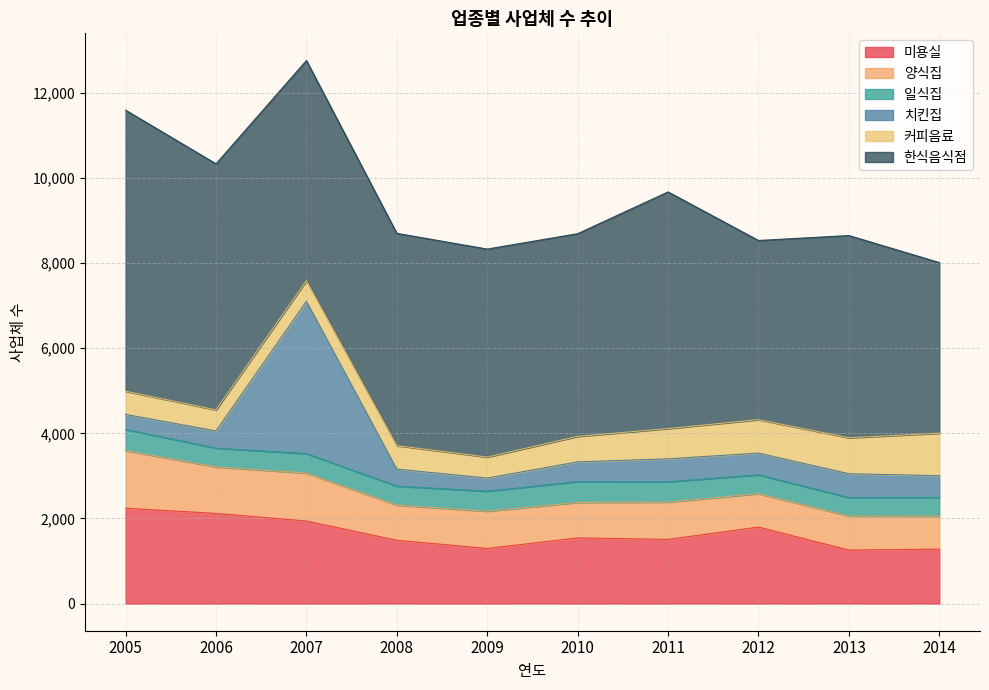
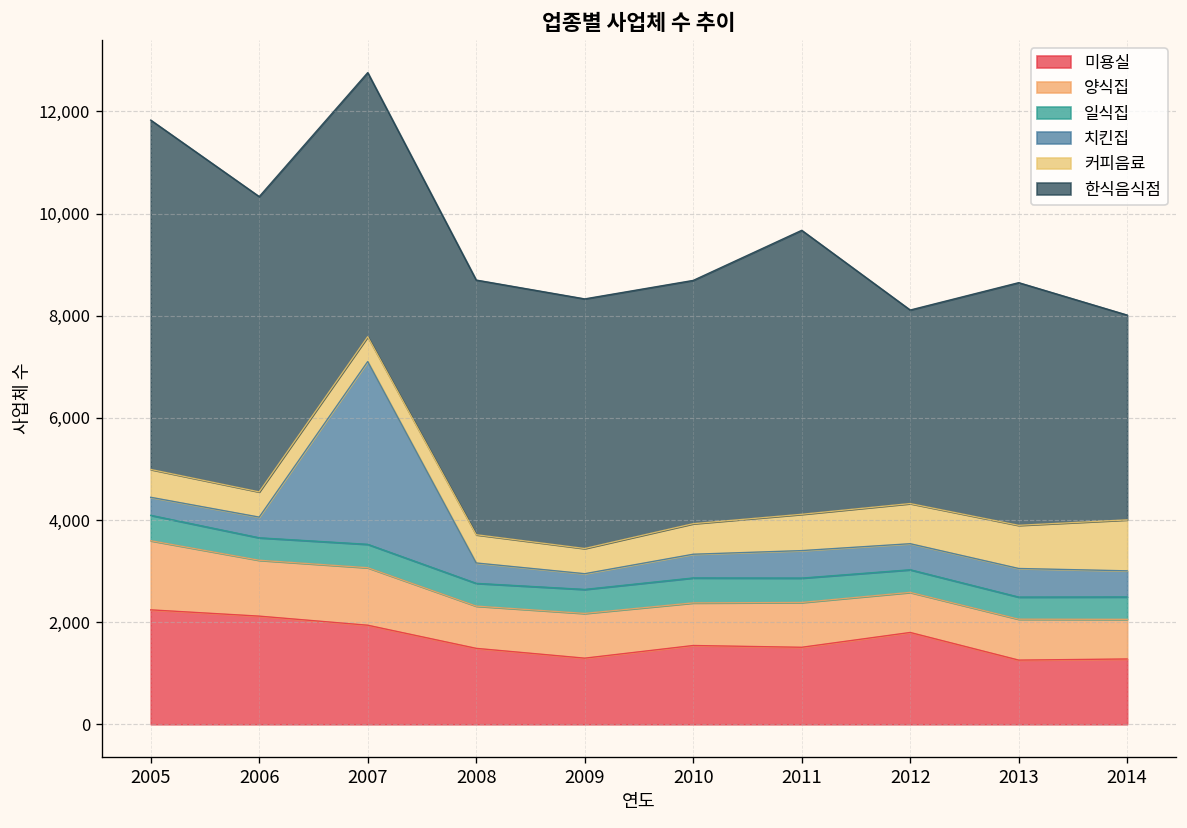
  {
    "미용실": {
      "2005": "2,200",
      "2006": "2,100",
      "2007": "1,900",
      "2008": "1,500",
      "2009": "1,300",
      "2010": "1,500",
      "2011": "1,500",
      "2012": "1,800",
      "2013": "1,300",
      "2014": "1,300"
    },
    "한식음식점": {
-     "2005": "6,600",
+     "2005": "6,800",
      "2006": "5,800",
      "2007": "5,200",
      "2008": "5,000",
      "2009": "4,900",
      "2010": "4,800",
      "2011": "5,600",
-     "2012": "4,200",
+     "2012": "3,800",
      "2013": "4,800",
      "2014": "4,000"
    }
  }
